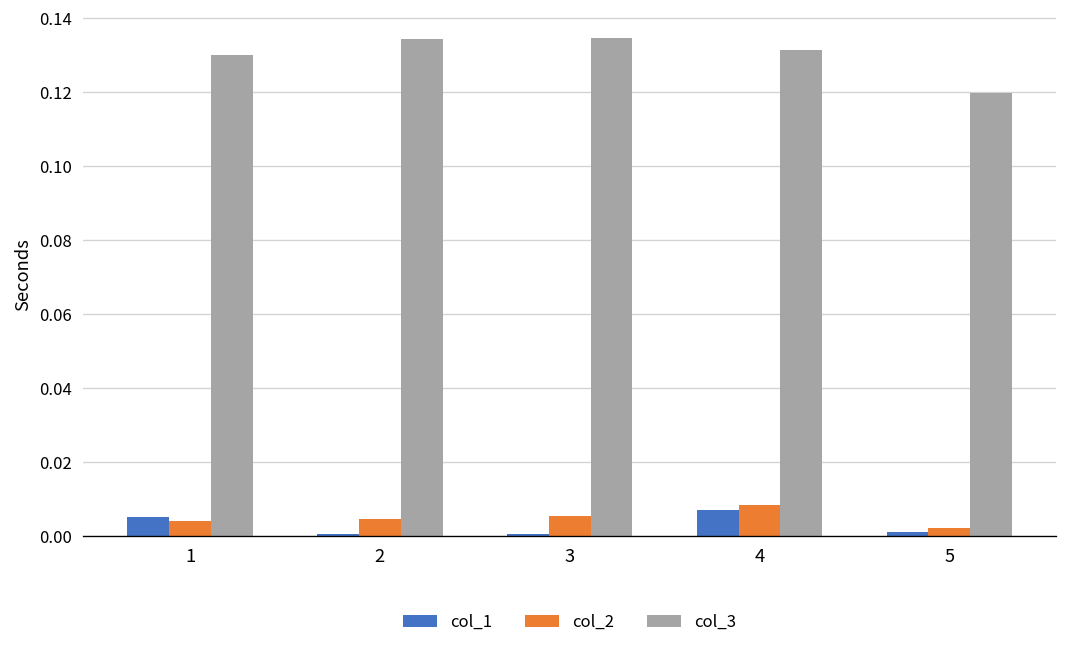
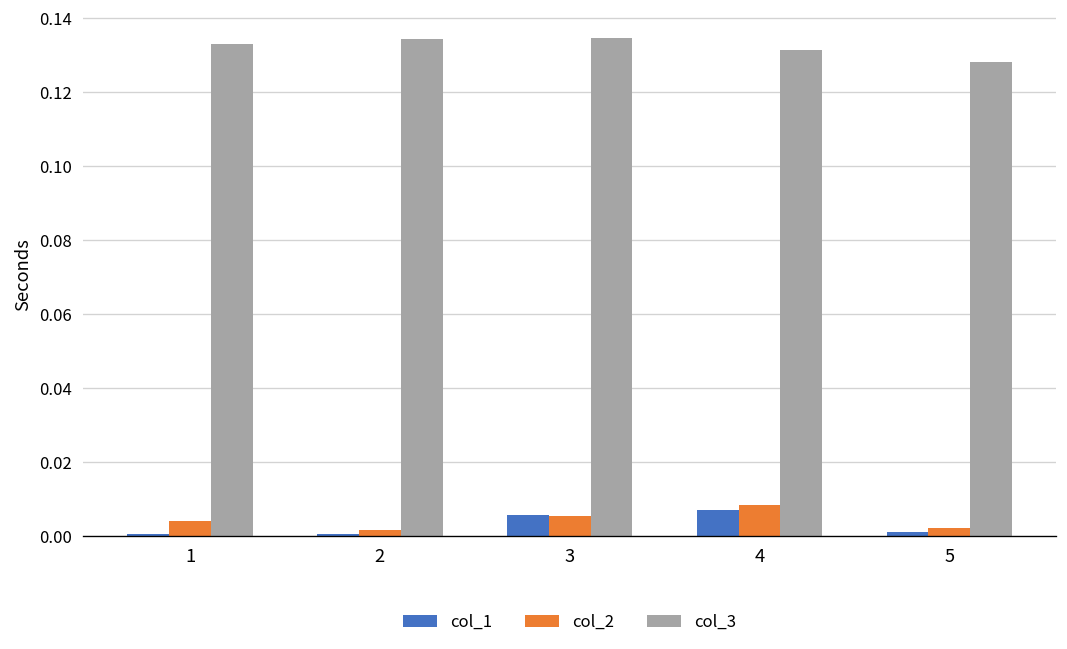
  {
    "col_1": {
-     "1": 0.005,
-     "3": 0.001,
+     "1": 0.001,
+     "3": 0.006,
      "4": 0.007,
      "5": 0.001
    },
    "col_2": {
      "1": 0.004,
-     "2": 0.004,
+     "2": 0.002,
      "3": 0.005,
      "4": 0.008,
      "5": 0.002
    },
    "col_3": {
-     "1": 0.130,
+     "1": 0.133,
      "2": 0.134,
      "3": 0.135,
      "4": 0.131,
-     "5": 0.120
+     "5": 0.128
    }
  }
